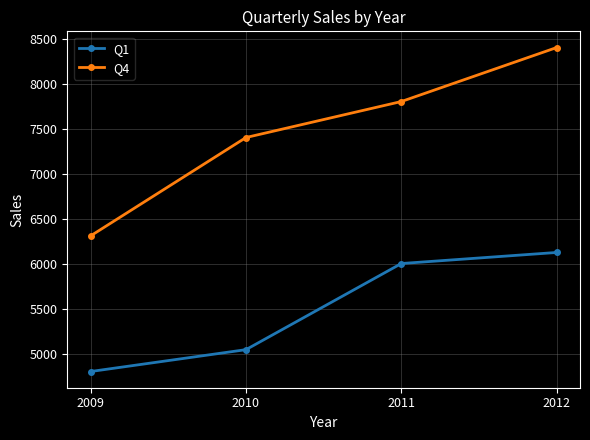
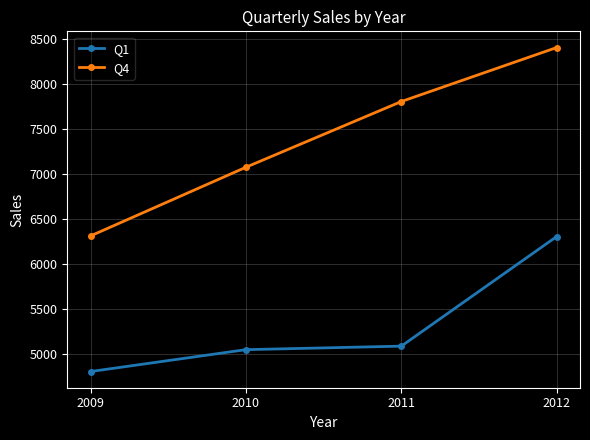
  {
    "Q1": {
      "2009": 4800,
      "2010": 5000,
-     "2011": 6000,
-     "2012": 6100
+     "2011": 5100,
+     "2012": 6300
    },
    "Q4": {
      "2009": 6300,
-     "2010": 7400,
+     "2010": 7100,
      "2011": 7800,
      "2012": 8400
    }
  }
